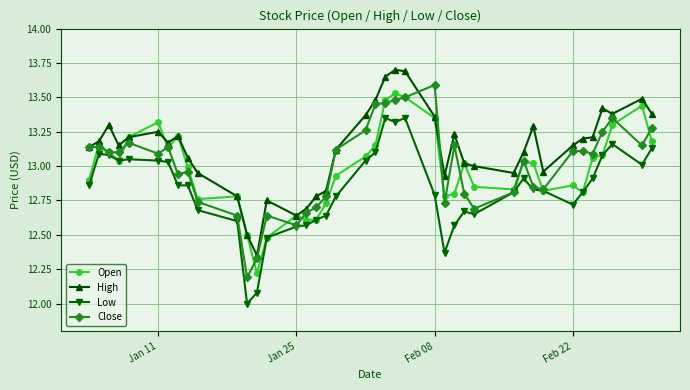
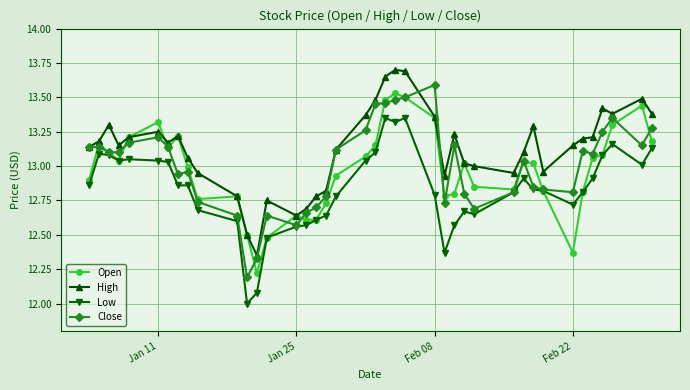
  {
    "Open": {
      "Jan 11": 13.32,
-     "Feb 22": 12.86
+     "Feb 22": 12.37
    },
    "Close": {
-     "Jan 11": 13.09,
+     "Jan 11": 13.21,
      "Feb 08": 13.59,
-     "Feb 22": 13.11
+     "Feb 22": 12.81
    }
  }
